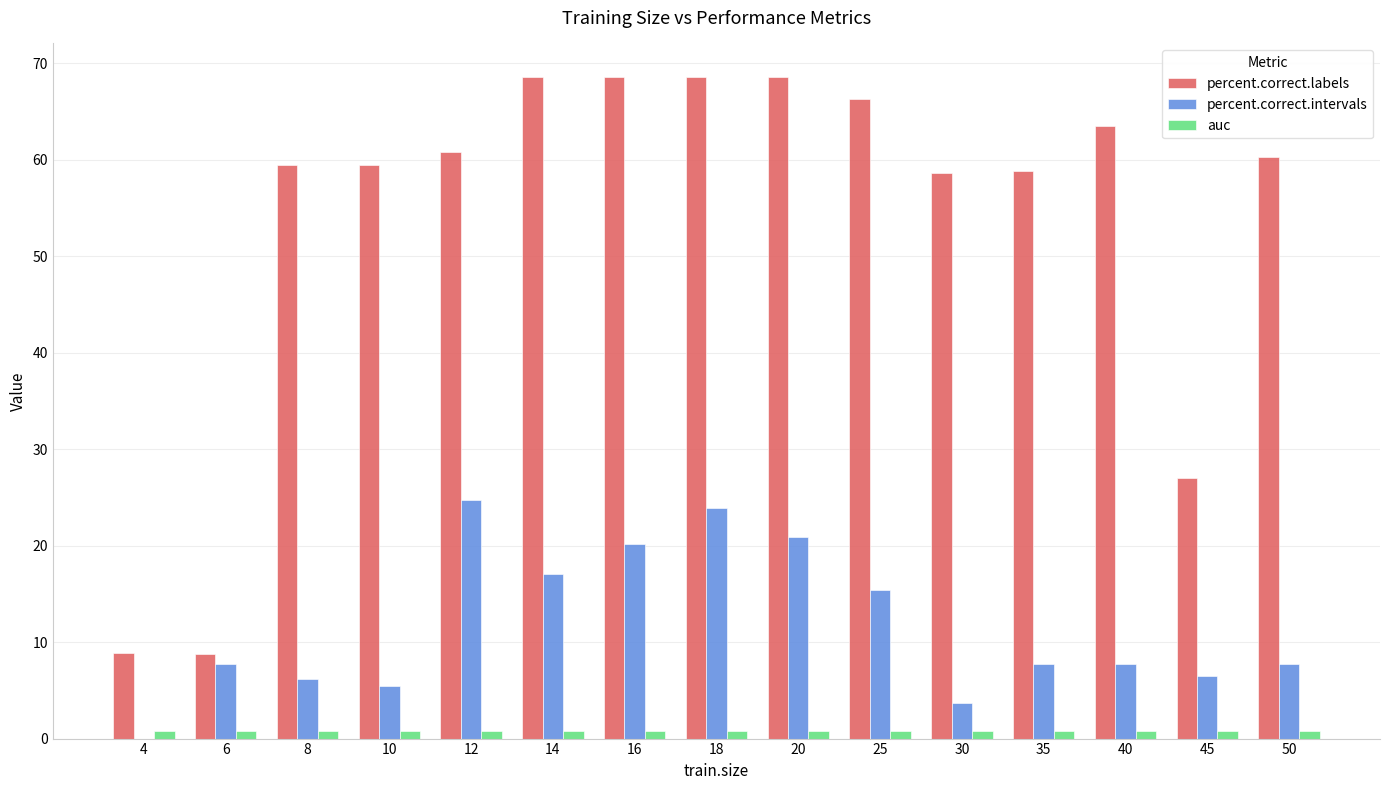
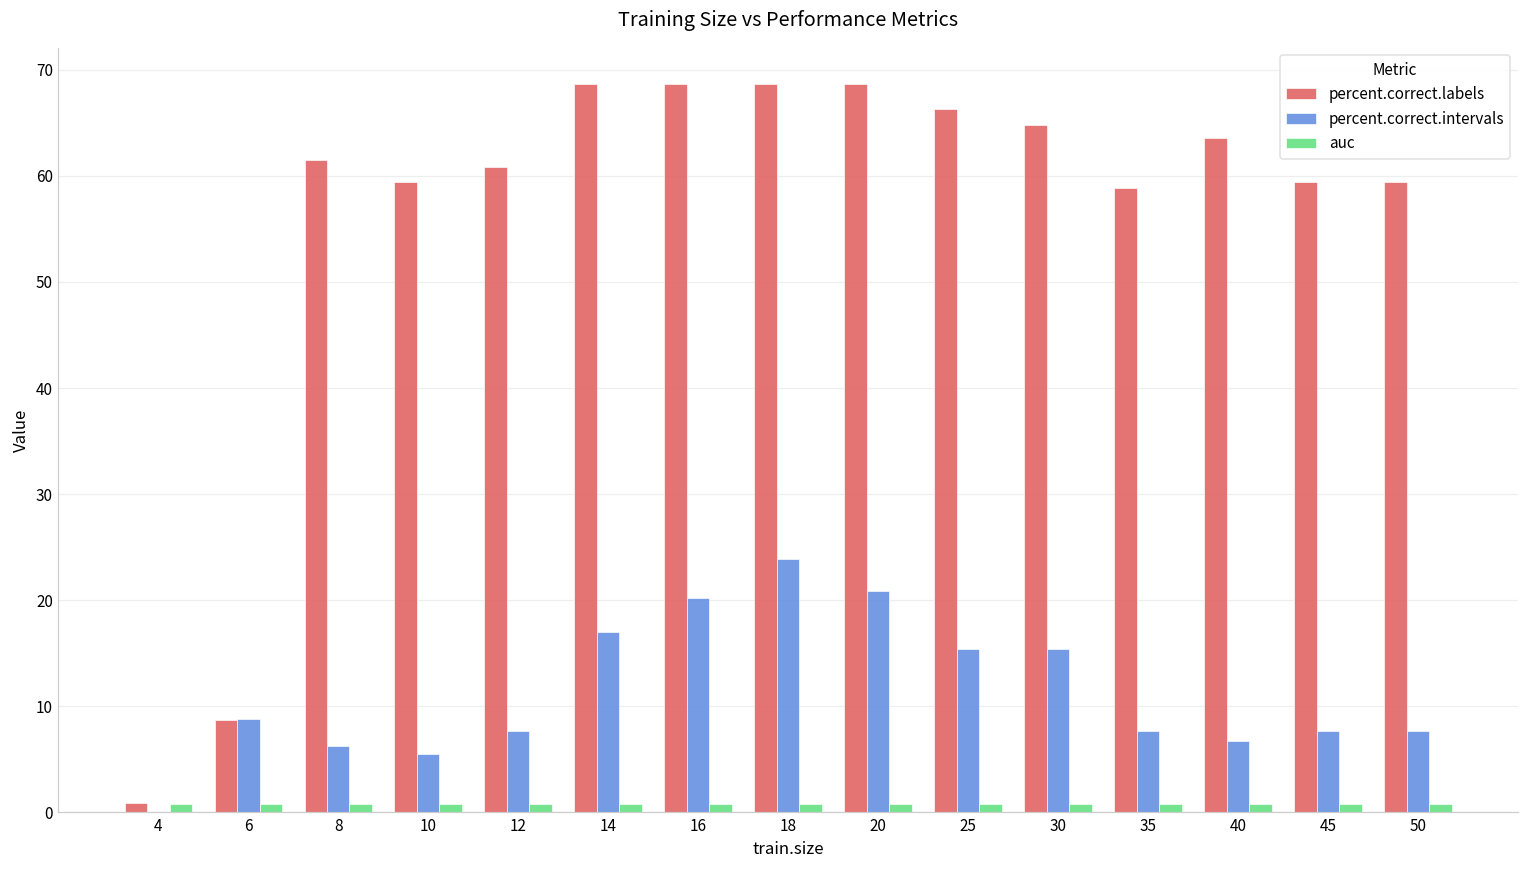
  {
    "percent.correct.labels": {
-     "4": 9,
+     "4": 1,
      "6": 9,
-     "8": 59,
+     "8": 61,
      "10": 59,
      "12": 61,
      "14": 69,
      "16": 69,
      "18": 69,
      "20": 69,
      "25": 66,
-     "30": 59,
+     "30": 65,
      "35": 59,
      "40": 64,
-     "45": 27,
-     "50": 60
+     "45": 59,
+     "50": 59
    },
    "percent.correct.intervals": {
      "4": 0,
-     "6": 8,
+     "6": 9,
      "8": 6,
      "10": 6,
-     "12": 25,
+     "12": 8,
      "14": 17,
      "16": 20,
      "18": 24,
      "20": 21,
      "25": 15,
-     "30": 4,
+     "30": 15,
      "35": 8,
-     "40": 8,
-     "45": 7,
+     "40": 7,
+     "45": 8,
      "50": 8
    },
    "auc": {
      "4": 1,
      "6": 1,
      "8": 1,
      "10": 1,
      "12": 1,
      "14": 1,
      "16": 1,
      "18": 1,
      "20": 1,
      "25": 1,
      "30": 1,
      "35": 1,
      "40": 1,
      "45": 1,
      "50": 1
    }
  }
